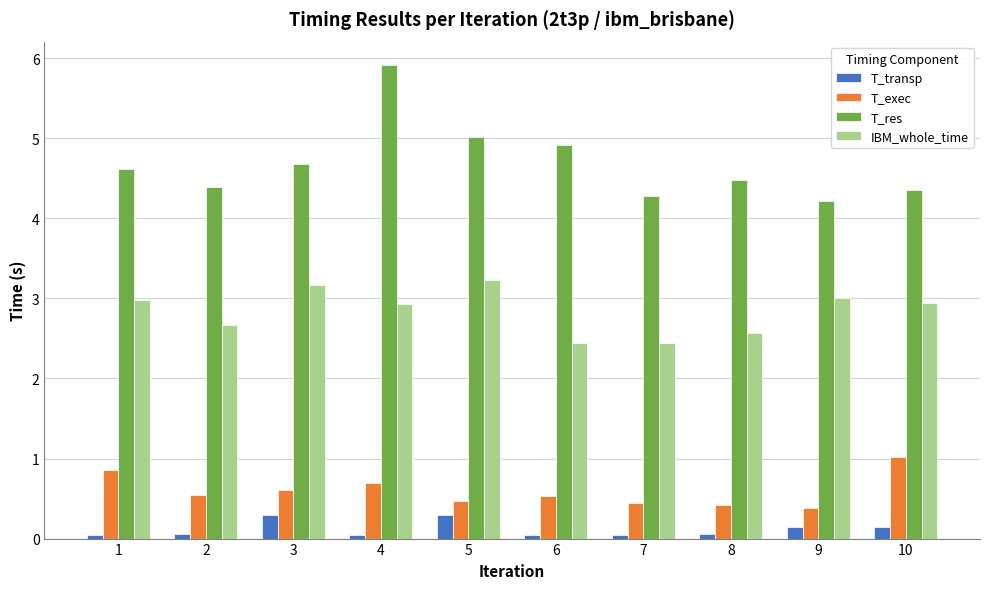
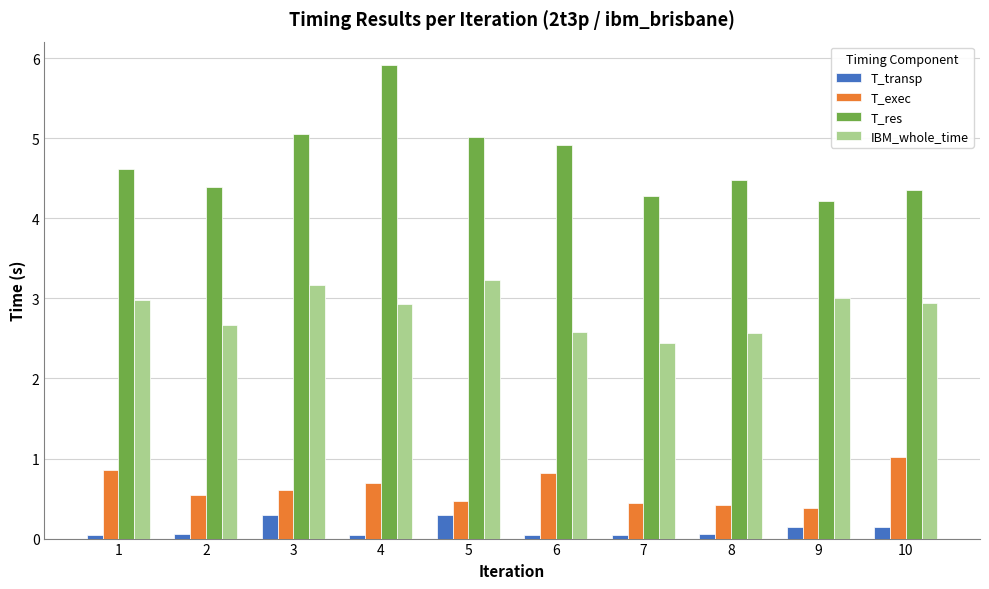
  {
    "T_transp": {
      "1": 0.0,
      "2": 0.1,
      "3": 0.3,
      "4": 0.0,
      "5": 0.3,
      "6": 0.0,
      "7": 0.0,
      "8": 0.1,
      "9": 0.1,
      "10": 0.1
    },
    "T_exec": {
      "1": 0.9,
      "2": 0.5,
      "3": 0.6,
      "4": 0.7,
      "5": 0.5,
-     "6": 0.5,
+     "6": 0.8,
      "7": 0.4,
      "8": 0.4,
      "9": 0.4,
      "10": 1.0
    },
    "T_res": {
      "1": 4.6,
      "2": 4.4,
-     "3": 4.7,
+     "3": 5.1,
      "4": 5.9,
      "5": 5.0,
      "6": 4.9,
      "7": 4.3,
      "8": 4.5,
      "9": 4.2,
      "10": 4.4
    },
    "IBM_whole_time": {
      "1": 3.0,
      "2": 2.7,
      "3": 3.2,
      "4": 2.9,
      "5": 3.2,
-     "6": 2.4,
+     "6": 2.6,
      "7": 2.4,
      "8": 2.6,
      "9": 3.0,
      "10": 2.9
    }
  }
